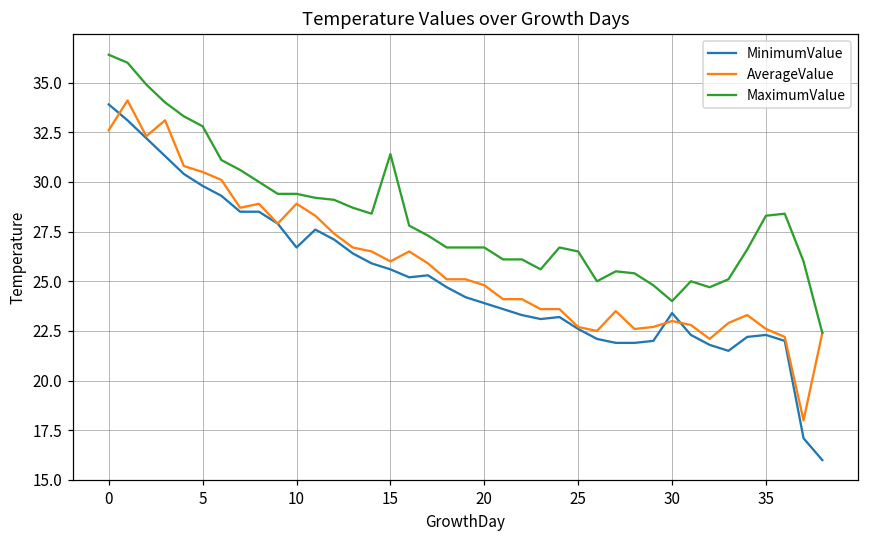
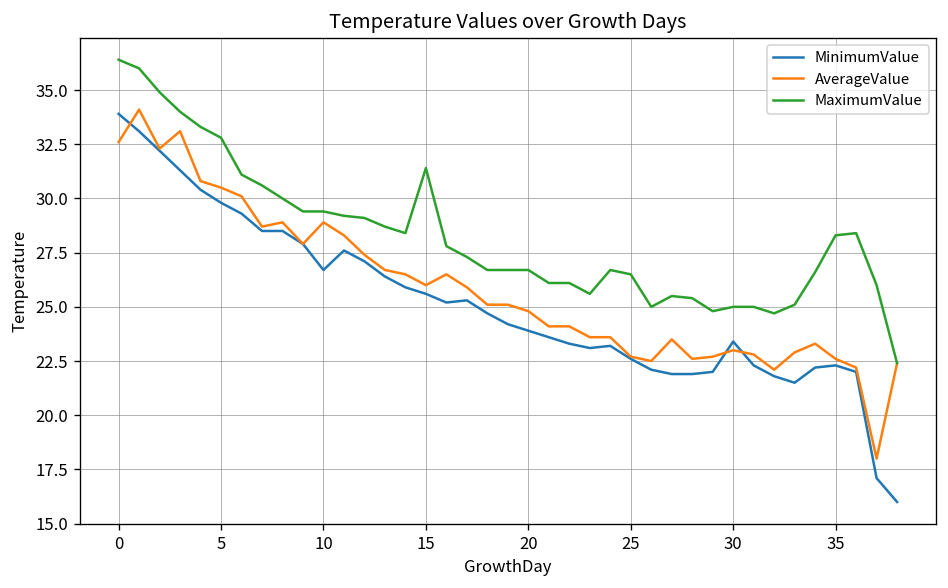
  {
    "MinimumValue": {
      "0": 34,
      "5": 29.8,
      "10": 26.7,
      "15": 25.6,
      "20": 24,
      "30": 23.4,
      "35": 22.3
    },
    "AverageValue": {
      "0": 32.6,
      "5": 30.5,
      "10": 29,
      "15": 26,
      "20": 24.8,
      "30": 23,
      "35": 22.6
    },
    "MaximumValue": {
      "0": 36.4,
      "5": 32.8,
      "10": 29.4,
      "15": 31.4,
      "20": 26.7,
      "25": 26.5,
-     "30": 24,
+     "30": 25,
      "35": 28.3
    }
  }
